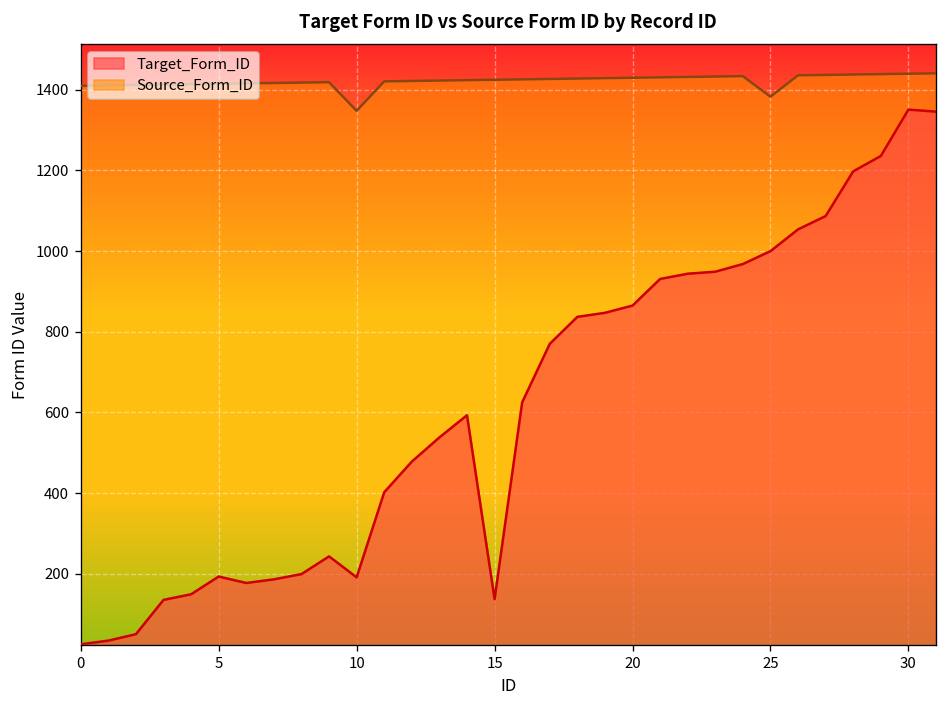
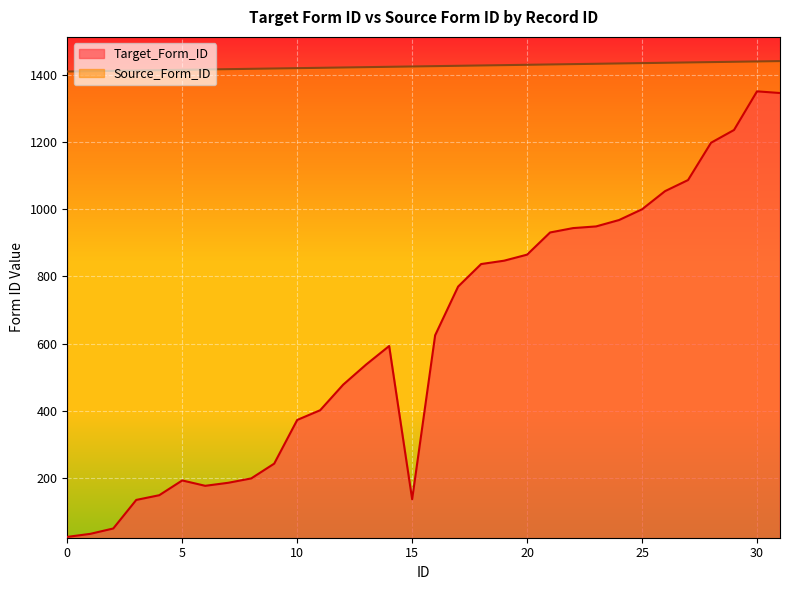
  {
    "Target_Form_ID": {
      "0": 30,
      "5": 190,
-     "10": 190,
+     "10": 370,
      "15": 140,
      "20": 870,
      "25": 1000,
      "30": 1350
    },
    "Source_Form_ID": {
      "0": 1410,
-     "10": 1350,
+     "10": 1420,
      "15": 1430,
      "20": 1430,
-     "25": 1380,
+     "25": 1440,
      "30": 1440
    }
  }
